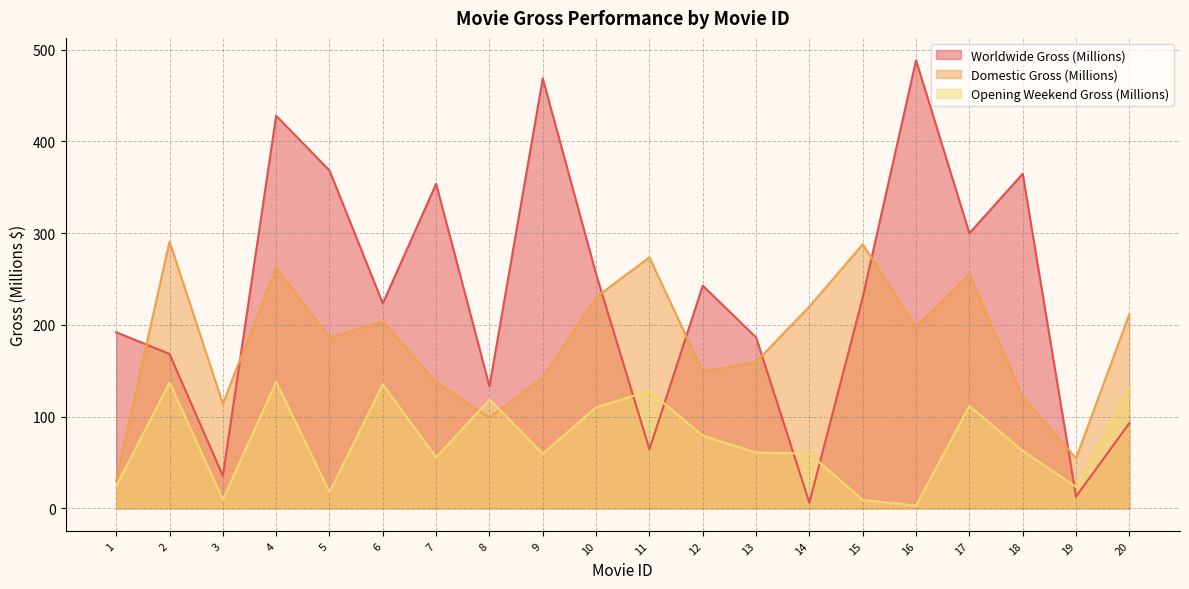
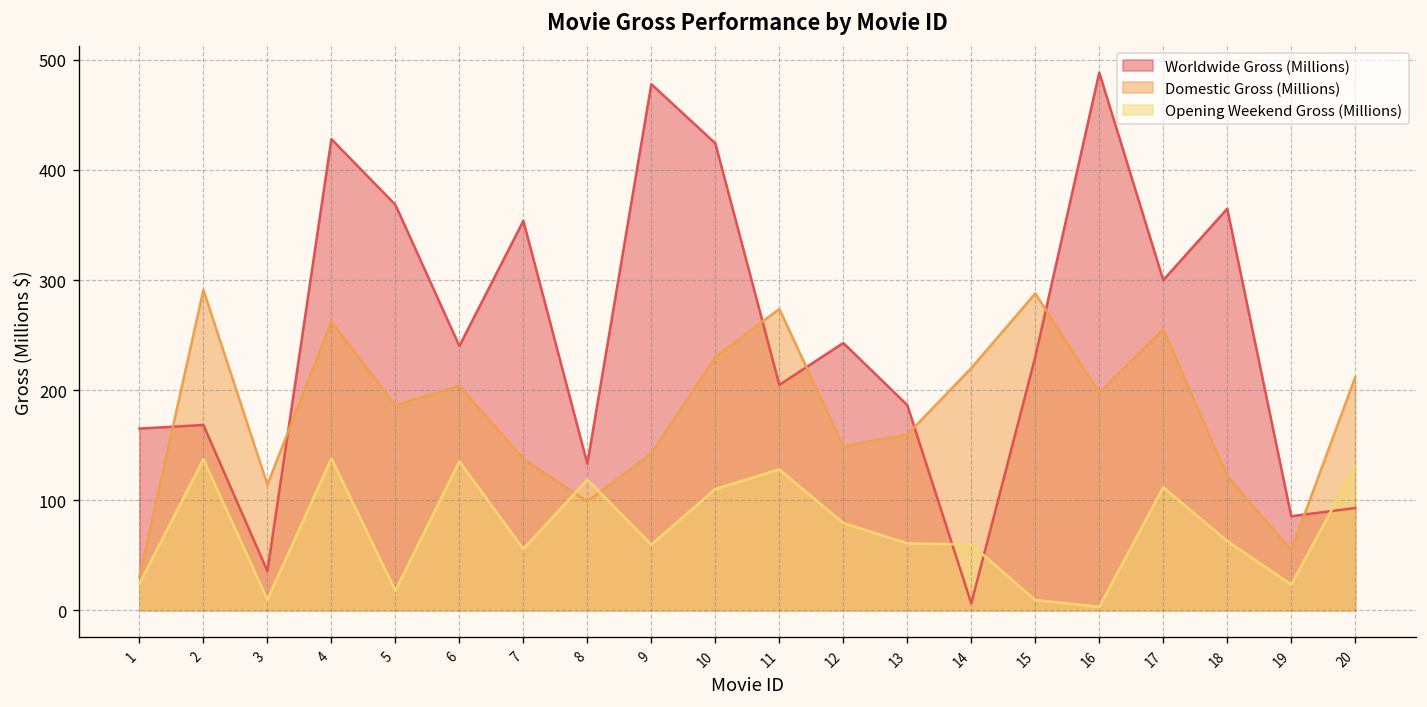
  {
    "Worldwide Gross (Millions)": {
-     "1": 190,
+     "1": 170,
      "2": 170,
      "3": 40,
      "4": 430,
      "5": 370,
-     "6": 220,
+     "6": 240,
      "7": 350,
      "8": 130,
-     "9": 470,
-     "10": 260,
-     "11": 60,
+     "9": 480,
+     "10": 420,
+     "11": 200,
      "12": 240,
      "13": 190,
      "14": 10,
      "15": 230,
      "16": 490,
      "17": 300,
      "18": 360,
-     "19": 10,
+     "19": 90,
      "20": 90
    }
  }
